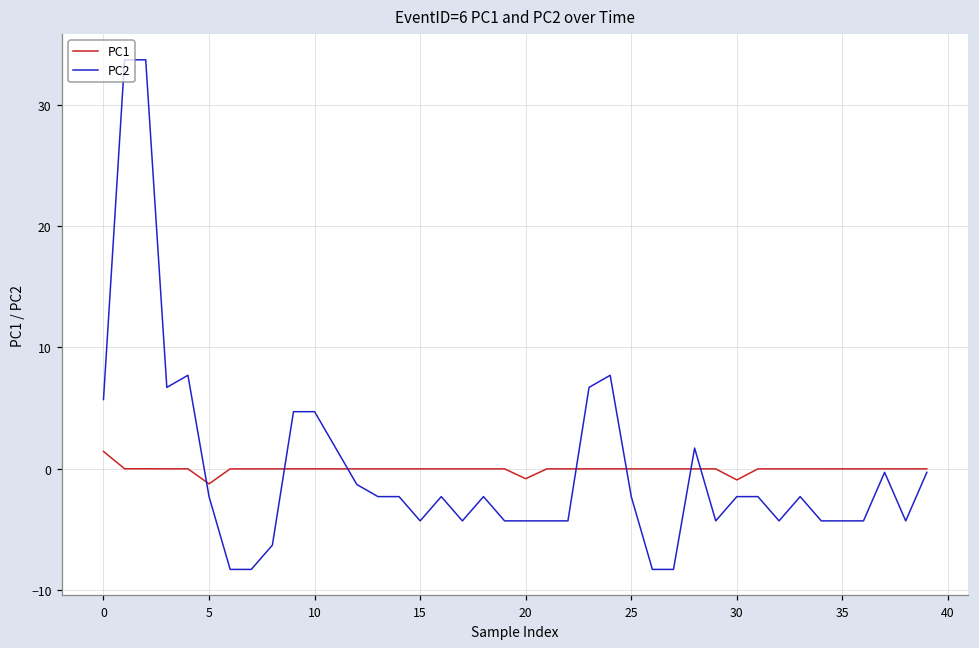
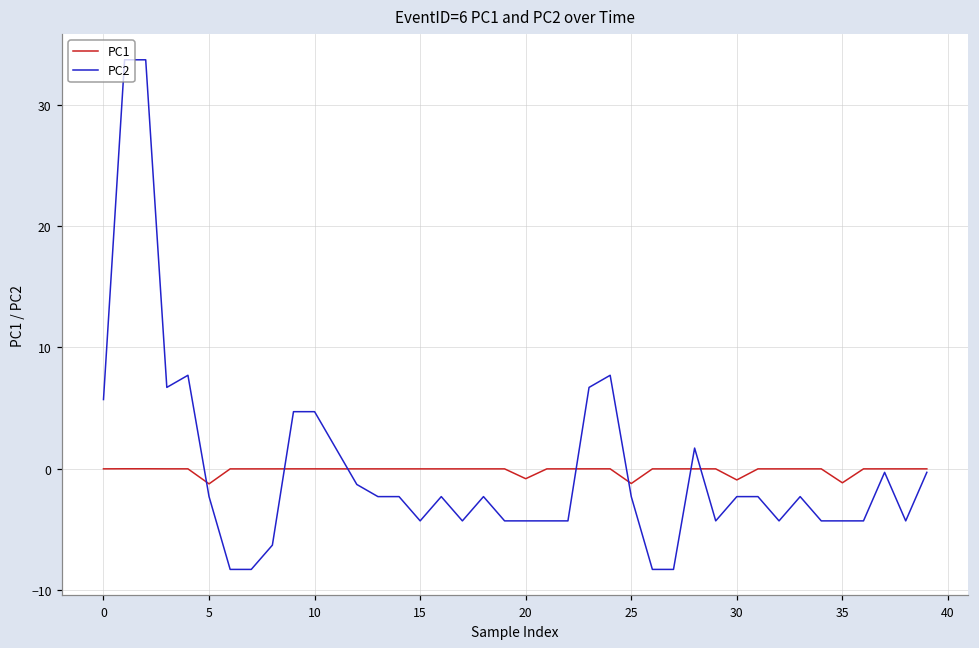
  {
    "PC1": {
-     "0": 1.4,
+     "0": 0.0,
      "5": -1.2,
      "10": 0.0,
      "15": 0.0,
      "20": -0.8,
-     "25": 0.0,
+     "25": -1.2,
      "30": -0.9,
-     "35": 0.0
+     "35": -1.1
    },
    "PC2": {
      "0": 5.7,
      "5": -2.3,
      "10": 4.7,
      "15": -4.3,
      "20": -4.3,
      "25": -2.3,
      "30": -2.3,
      "35": -4.3
    }
  }
